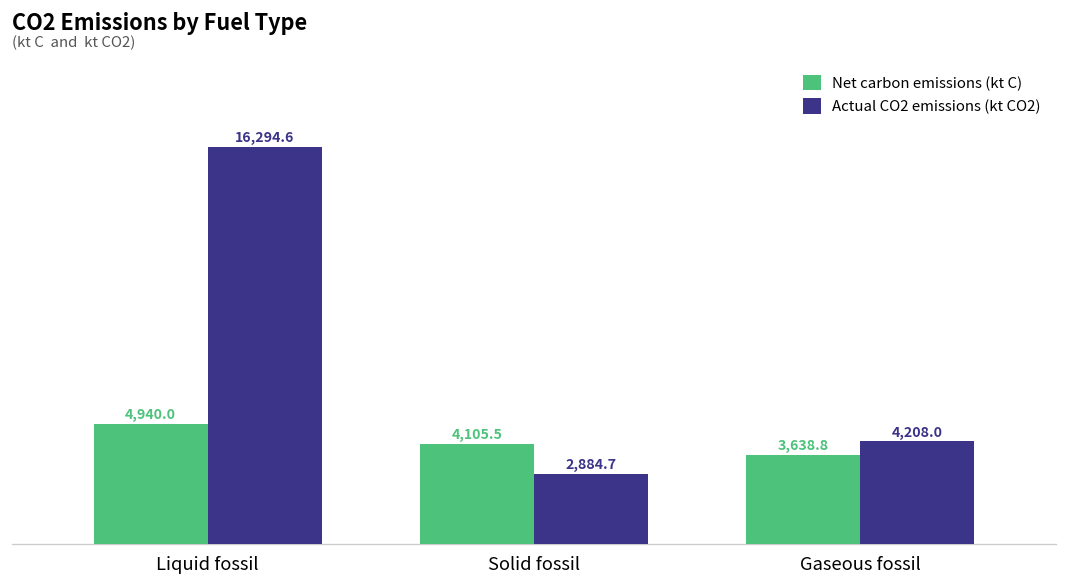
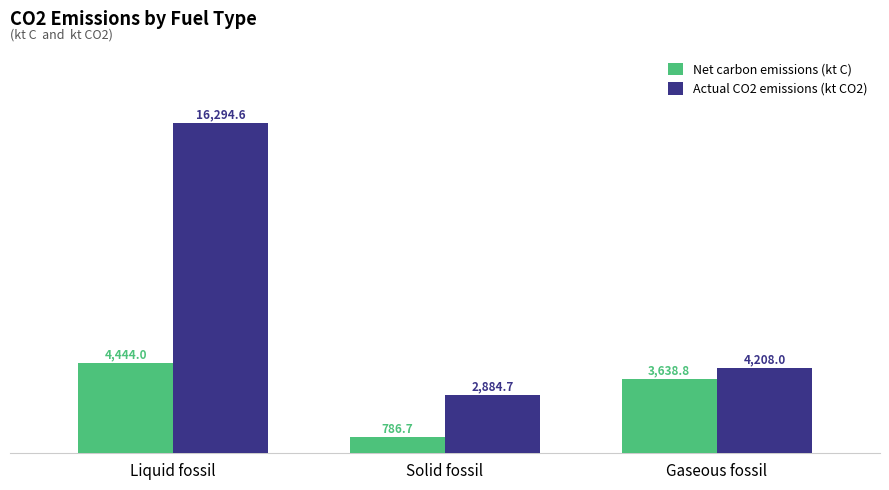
  {
    "Net carbon emissions (kt C)": {
-     "Liquid fossil": "4,940.0",
-     "Solid fossil": "4,105.5",
+     "Liquid fossil": "4,444.0",
+     "Solid fossil": "786.7",
      "Gaseous fossil": "3,638.8"
    },
    "Actual CO2 emissions (kt CO2)": {
      "Liquid fossil": "16,294.6",
      "Solid fossil": "2,884.7",
      "Gaseous fossil": "4,208.0"
    }
  }
